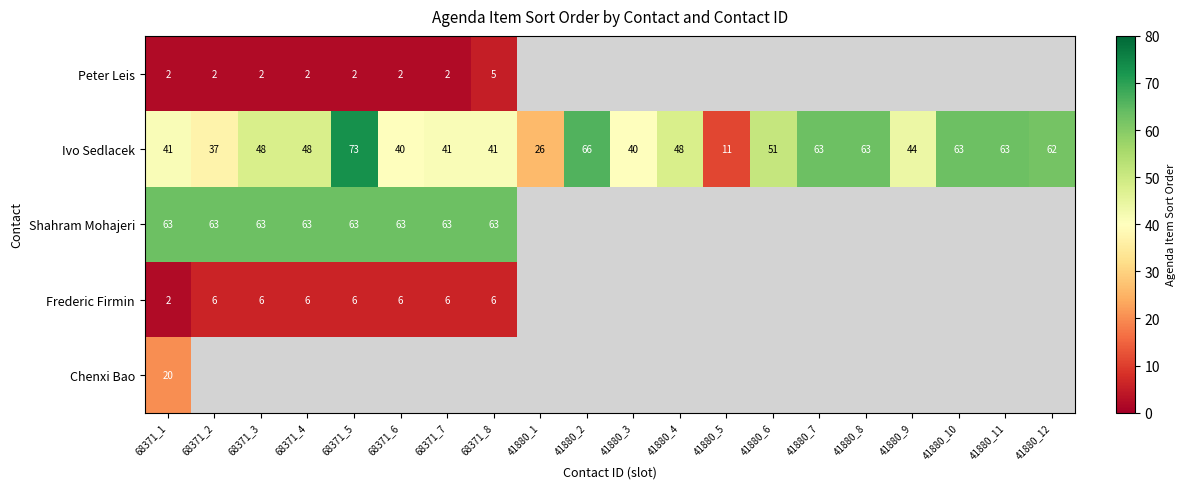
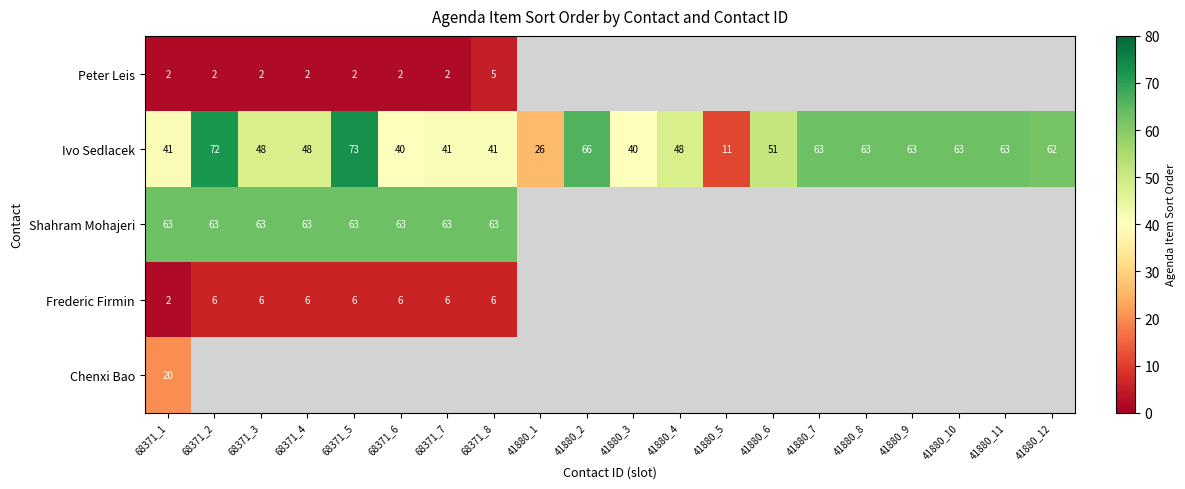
  {
    "Peter Leis": {
      "68371_1": 2,
      "68371_2": 2,
      "68371_3": 2,
      "68371_4": 2,
      "68371_5": 2,
      "68371_6": 2,
      "68371_7": 2,
      "68371_8": 5
    },
    "Ivo Sedlacek": {
      "68371_1": 41,
-     "68371_2": 37,
+     "68371_2": 72,
      "68371_3": 48,
      "68371_4": 48,
      "68371_5": 73,
      "68371_6": 40,
      "68371_7": 41,
      "68371_8": 41,
      "41880_1": 26,
      "41880_2": 66,
      "41880_3": 40,
      "41880_4": 48,
      "41880_5": 11,
      "41880_6": 51,
      "41880_7": 63,
      "41880_8": 63,
-     "41880_9": 44,
+     "41880_9": 63,
      "41880_10": 63,
      "41880_11": 63,
      "41880_12": 62
    },
    "Shahram Mohajeri": {
      "68371_1": 63,
      "68371_2": 63,
      "68371_3": 63,
      "68371_4": 63,
      "68371_5": 63,
      "68371_6": 63,
      "68371_7": 63,
      "68371_8": 63
    },
    "Frederic Firmin": {
      "68371_1": 2,
      "68371_2": 6,
      "68371_3": 6,
      "68371_4": 6,
      "68371_5": 6,
      "68371_6": 6,
      "68371_7": 6,
      "68371_8": 6
    },
    "Chenxi Bao": {
      "68371_1": 20
    }
  }
